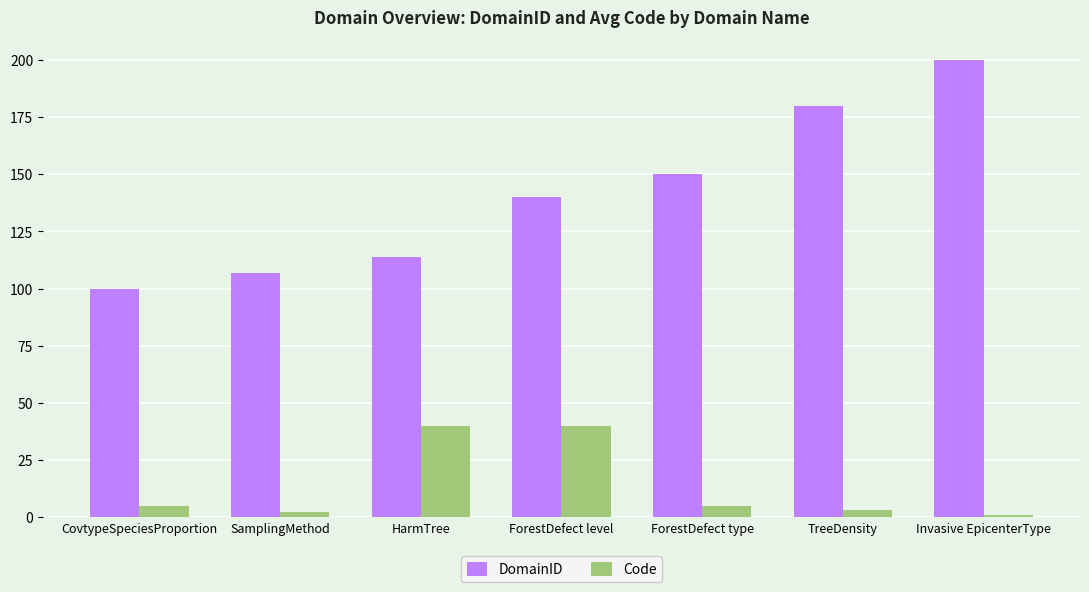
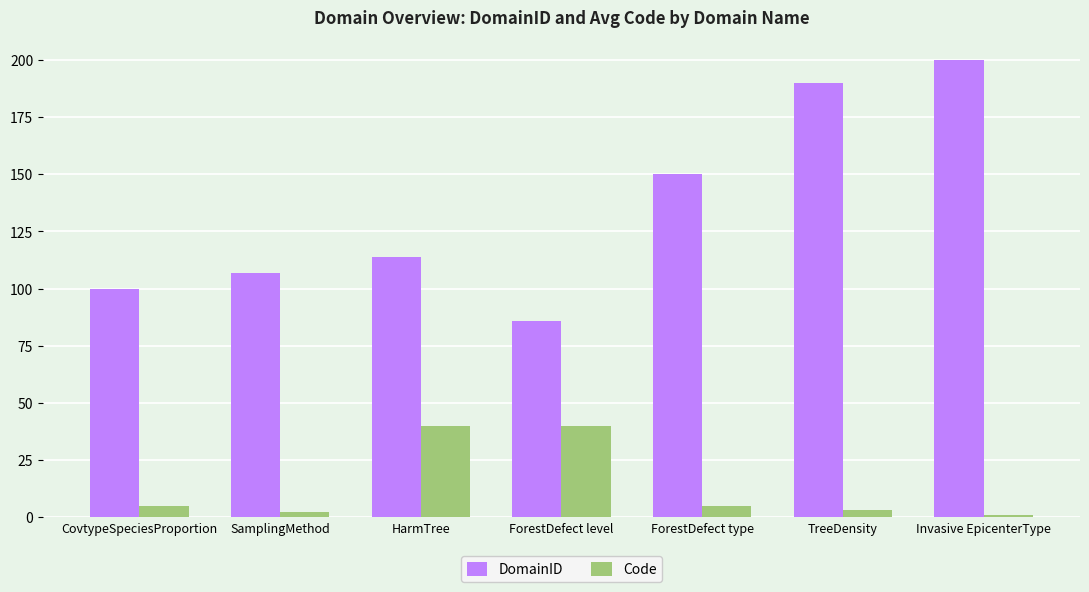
  {
    "DomainID": {
      "CovtypeSpeciesProportion": 100,
      "SamplingMethod": 107,
      "HarmTree": 114,
-     "ForestDefect level": 140,
+     "ForestDefect level": 86,
      "ForestDefect type": 150,
-     "TreeDensity": 180,
+     "TreeDensity": 190,
      "Invasive EpicenterType": 200
    },
    "Code": {
      "CovtypeSpeciesProportion": 5,
      "SamplingMethod": 2,
      "HarmTree": 40,
      "ForestDefect level": 40,
      "ForestDefect type": 5,
      "TreeDensity": 3
    }
  }
